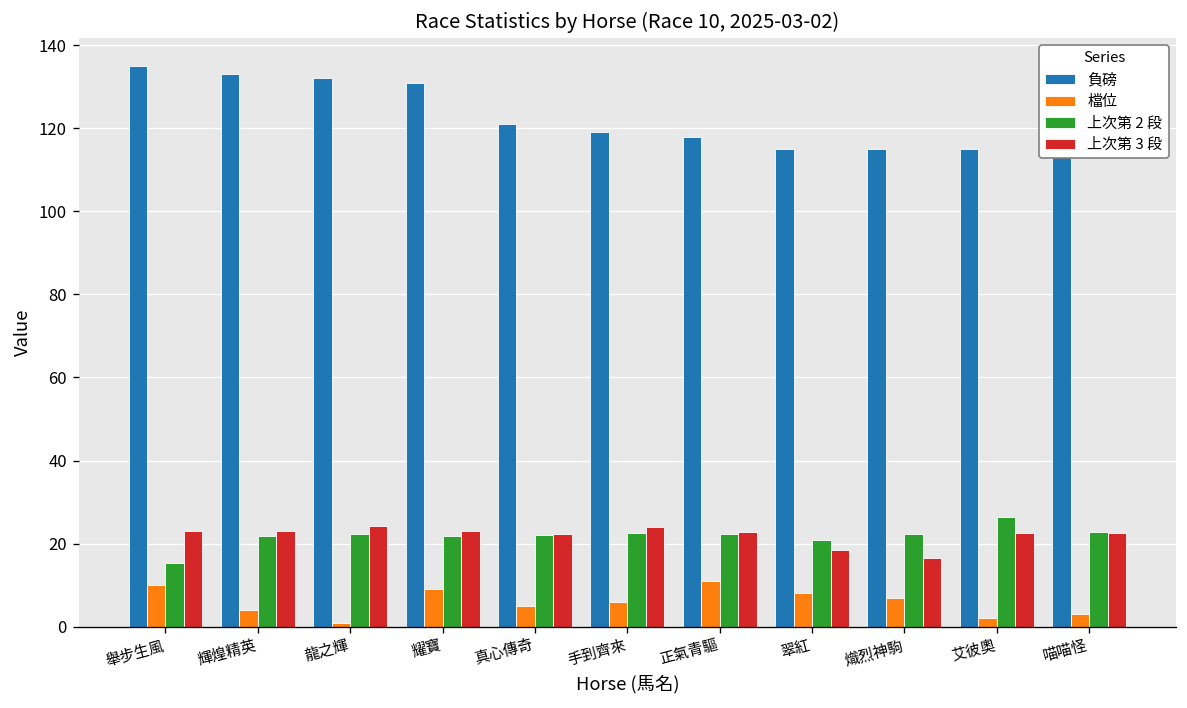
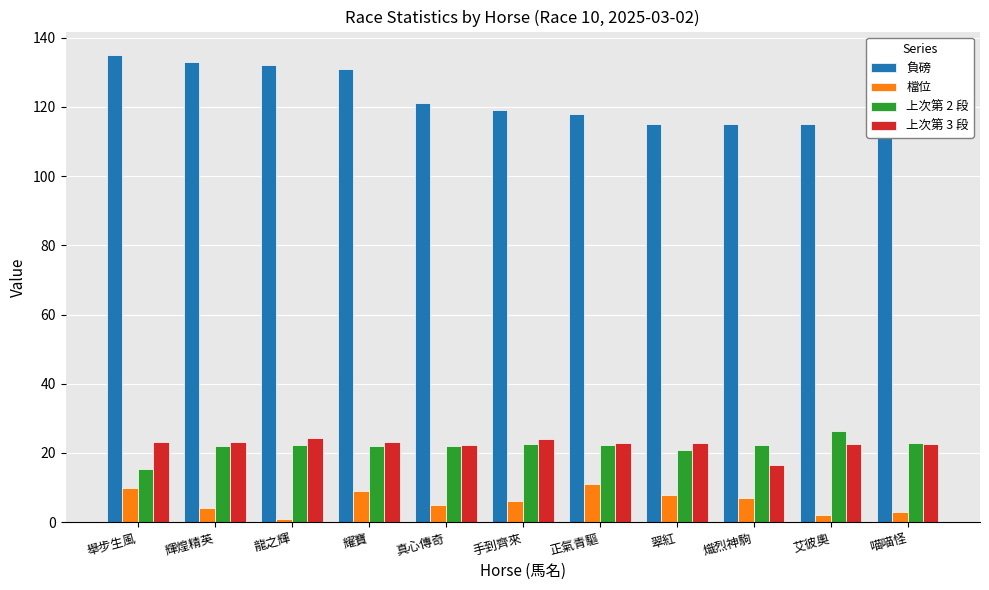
  {
    "負磅": {
      "舉步生風": 135,
      "輝煌精英": 133,
      "龍之輝": 132,
      "耀寶": 131,
      "真心傳奇": 121,
      "手到齊來": 119,
      "正氣青驅": 118,
      "翠紅": 115,
      "熾烈神駒": 115,
      "艾彼奧": 115
    },
    "檔位": {
      "舉步生風": 10,
      "輝煌精英": 4,
      "龍之輝": 1,
      "耀寶": 9,
      "真心傳奇": 5,
      "手到齊來": 6,
      "正氣青驅": 11,
      "翠紅": 8,
      "熾烈神駒": 7,
      "艾彼奧": 2,
      "喵喵怪": 3
    },
    "上次第 2 段": {
      "舉步生風": 15,
      "輝煌精英": 22,
      "龍之輝": 22,
      "耀寶": 22,
      "真心傳奇": 22,
      "手到齊來": 23,
      "正氣青驅": 22,
      "翠紅": 21,
      "熾烈神駒": 22,
      "艾彼奧": 26,
      "喵喵怪": 23
    },
    "上次第 3 段": {
      "舉步生風": 23,
      "輝煌精英": 23,
      "龍之輝": 24,
      "耀寶": 23,
      "真心傳奇": 22,
      "手到齊來": 24,
      "正氣青驅": 23,
-     "翠紅": 18,
+     "翠紅": 23,
      "熾烈神駒": 17,
      "艾彼奧": 23,
      "喵喵怪": 23
    }
  }
